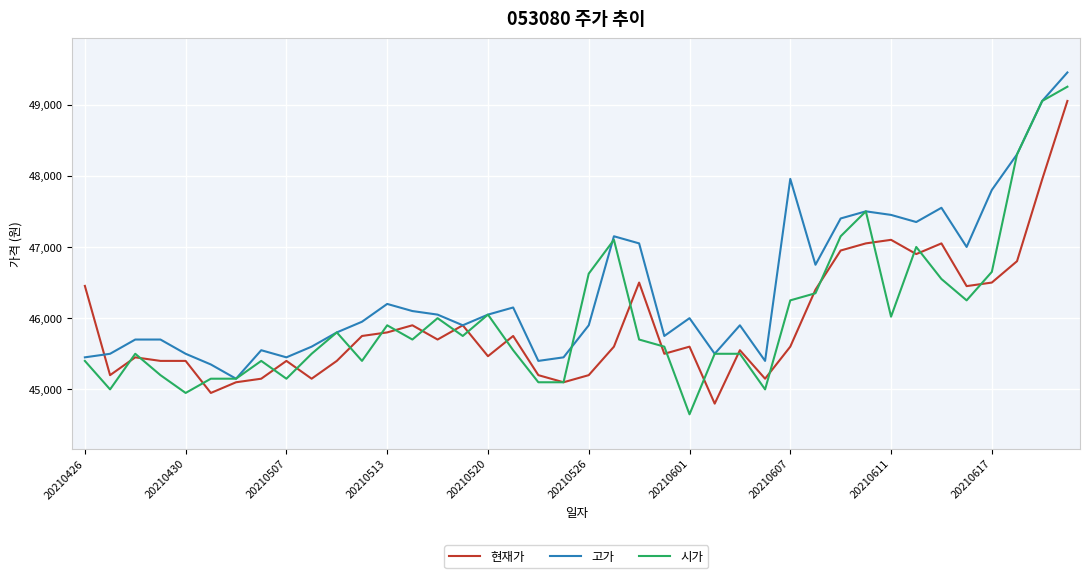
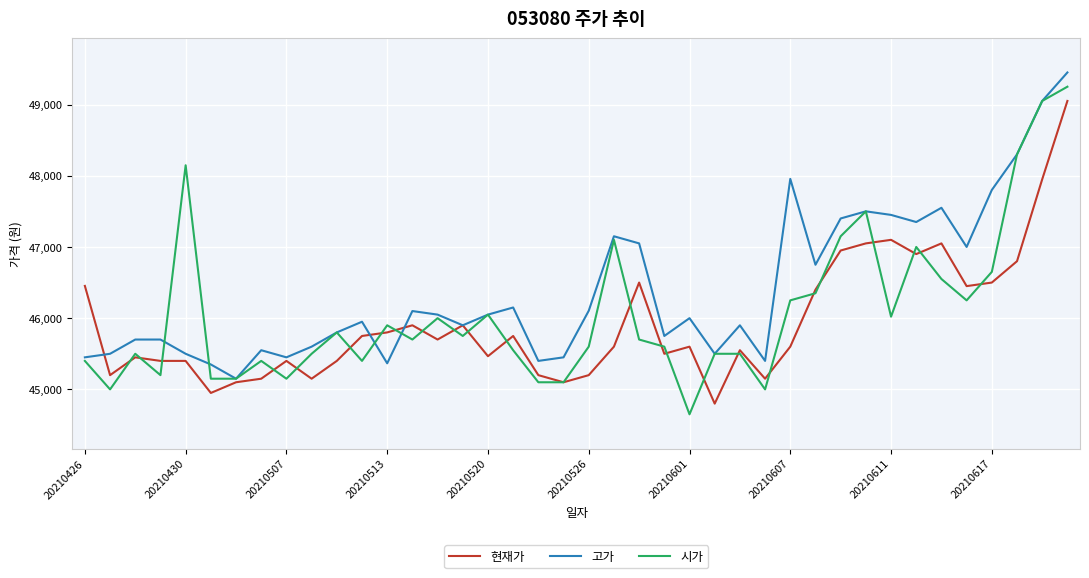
  {
    "현재가": {
      "20210426": "46,500",
      "20210430": "45,400",
      "20210507": "45,400",
      "20210513": "45,800",
      "20210520": "45,500",
      "20210526": "45,200",
      "20210601": "45,600",
      "20210607": "45,600",
      "20210611": "47,100",
      "20210617": "46,500"
    },
    "고가": {
      "20210426": "45,500",
      "20210430": "45,500",
      "20210507": "45,500",
-     "20210513": "46,200",
-     "20210526": "45,900",
+     "20210513": "45,400",
+     "20210526": "46,100",
      "20210601": "46,000",
      "20210607": "48,000",
      "20210611": "47,500",
      "20210617": "47,800"
    },
    "시가": {
      "20210426": "45,400",
-     "20210430": "45,000",
+     "20210430": "48,100",
      "20210507": "45,200",
      "20210513": "45,900",
-     "20210526": "46,600",
+     "20210526": "45,600",
      "20210601": "44,700",
      "20210607": "46,300",
      "20210611": "46,000",
      "20210617": "46,700"
    }
  }
